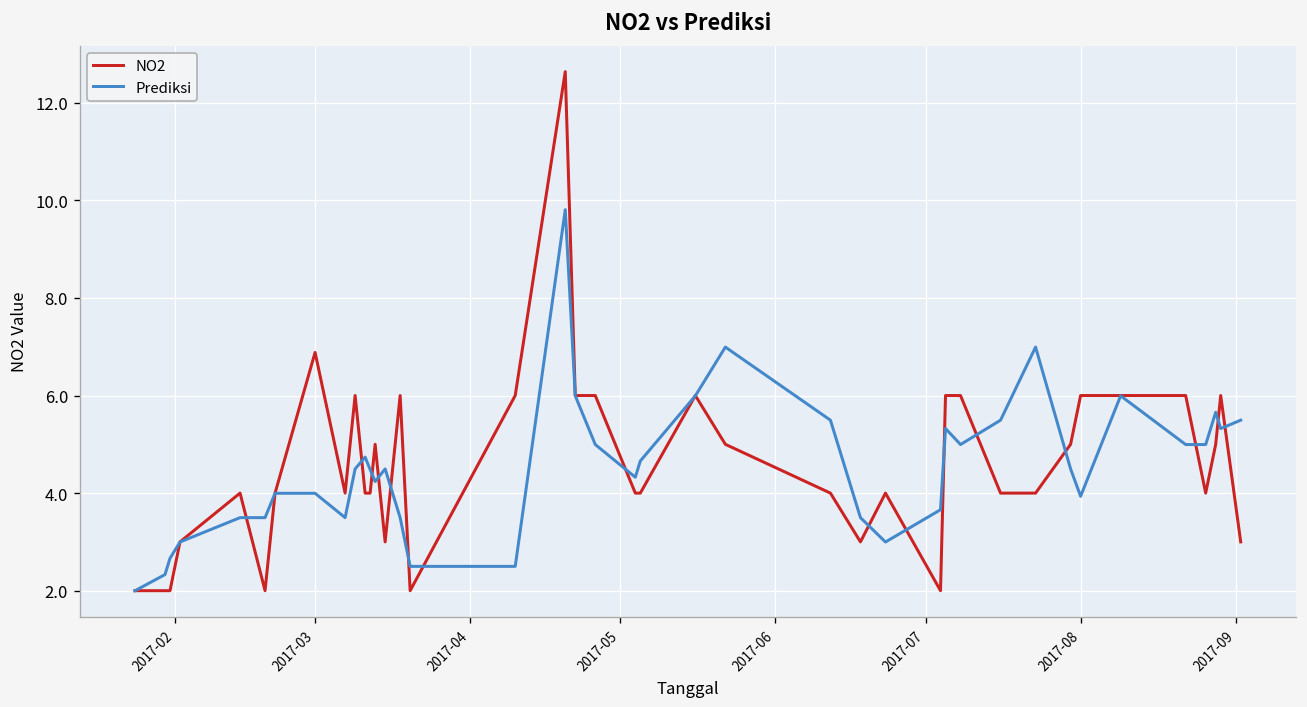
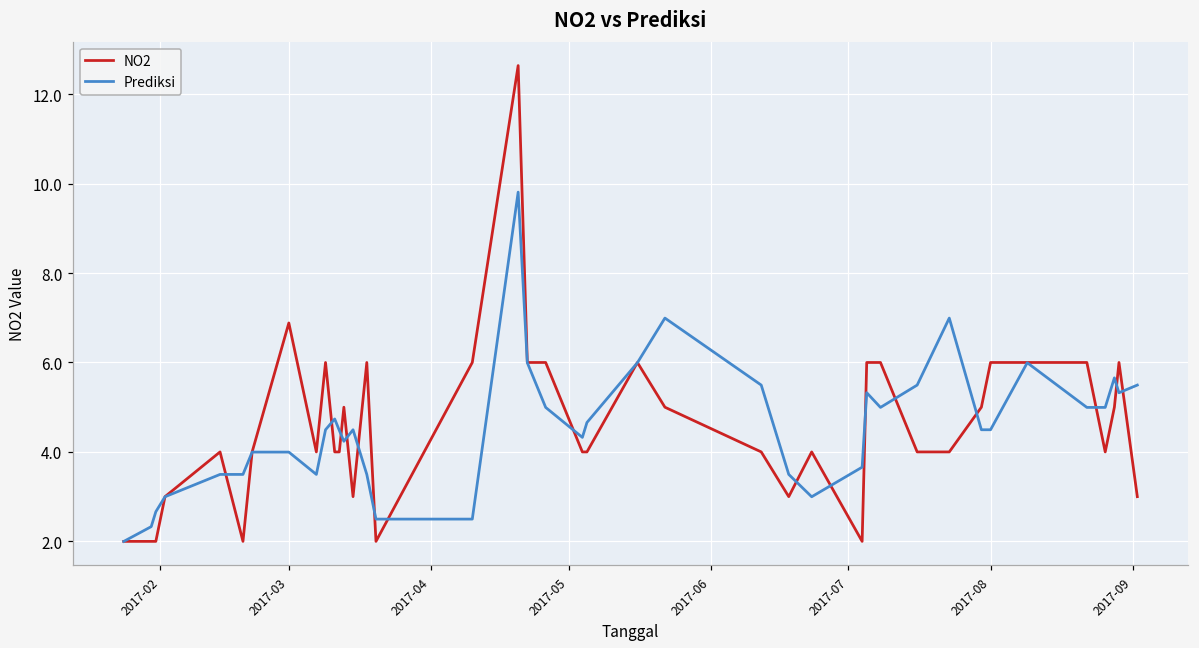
  {
    "NO2": {
      "2017-03": 6.9,
      "2017-08": 6.0
    },
    "Prediksi": {
      "2017-03": 4.0,
-     "2017-08": 3.9
+     "2017-08": 4.5
    }
  }
